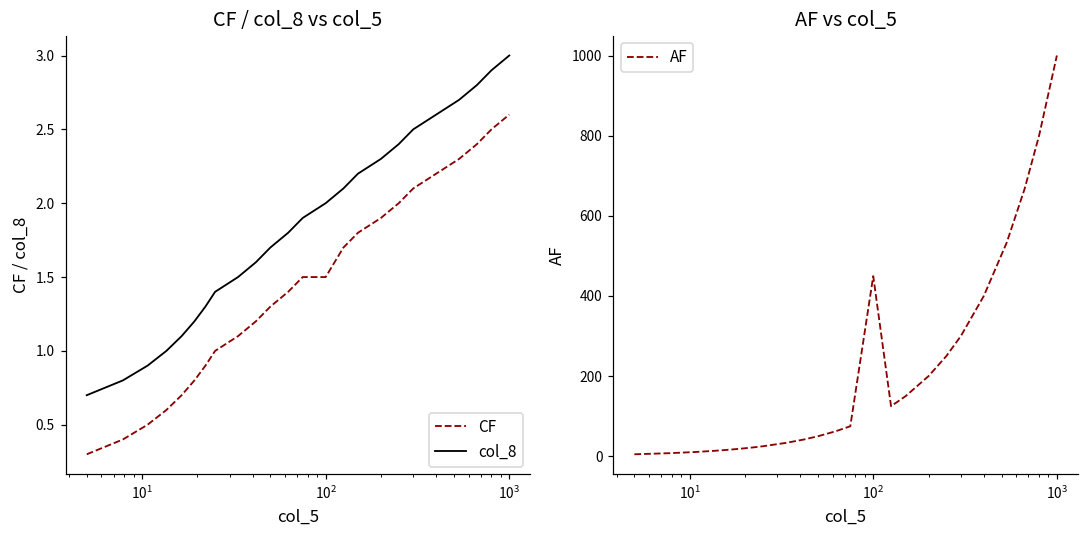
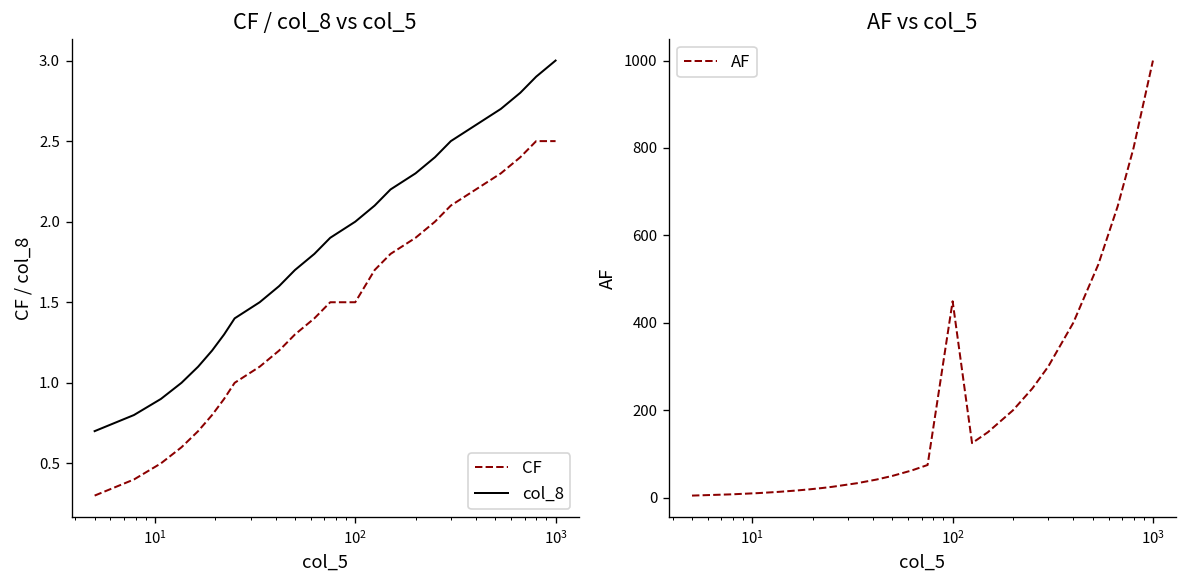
  {
    "CF / col_8 vs col_5": {
      "CF": {
        "10^2": 1.5,
-       "10^3": 2.6
+       "10^3": 2.5
      },
      "col_8": {
        "10^2": 2.0,
        "10^3": 3.0
      }
    },
    "AF vs col_5": {
      "10^2": 450,
      "10^3": 1000
    }
  }
